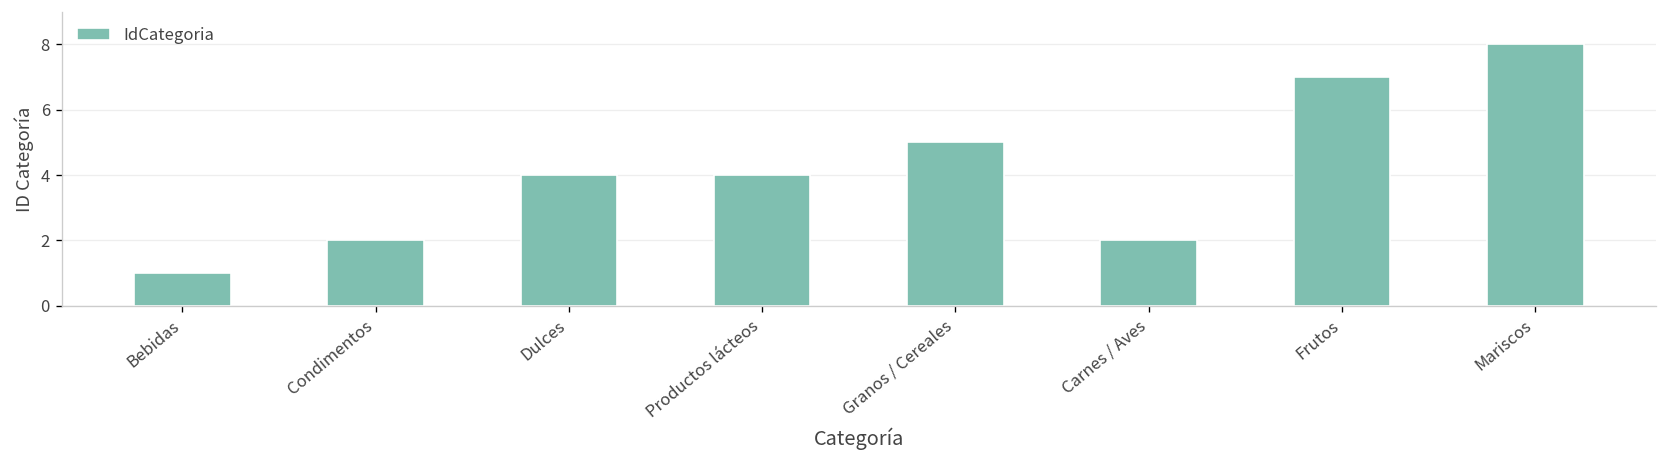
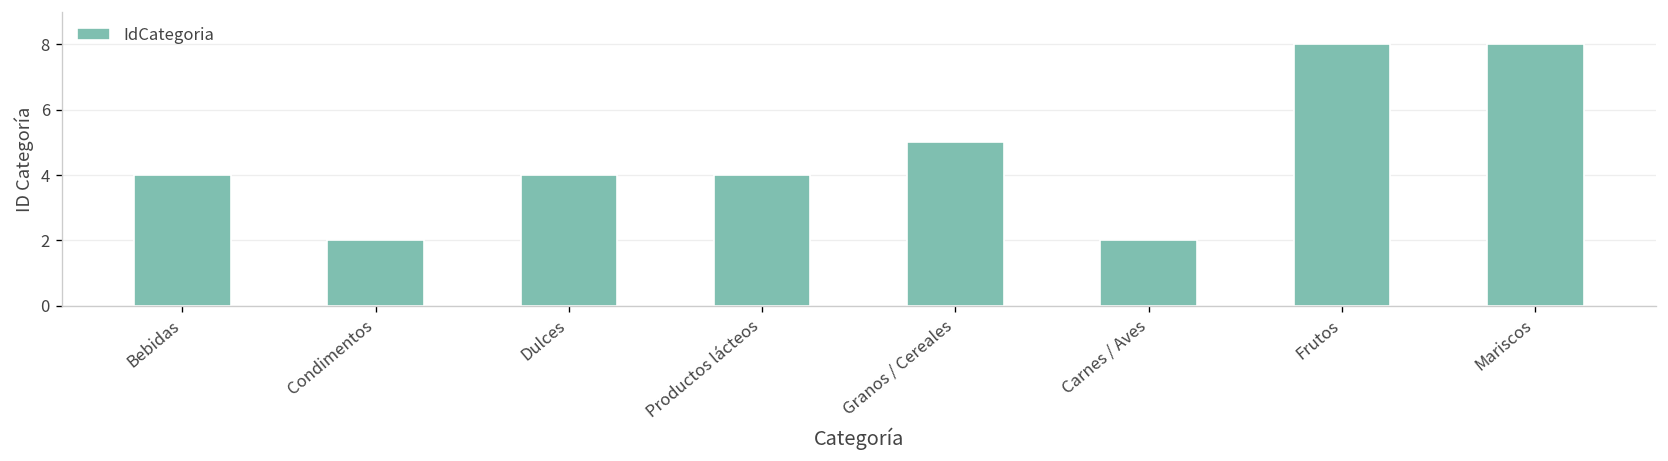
  {
-   "Bebidas": 1,
+   "Bebidas": 4,
    "Condimentos": 2,
    "Dulces": 4,
    "Productos lácteos": 4,
    "Granos / Cereales": 5,
    "Carnes / Aves": 2,
-   "Frutos": 7,
+   "Frutos": 8,
    "Mariscos": 8
  }
